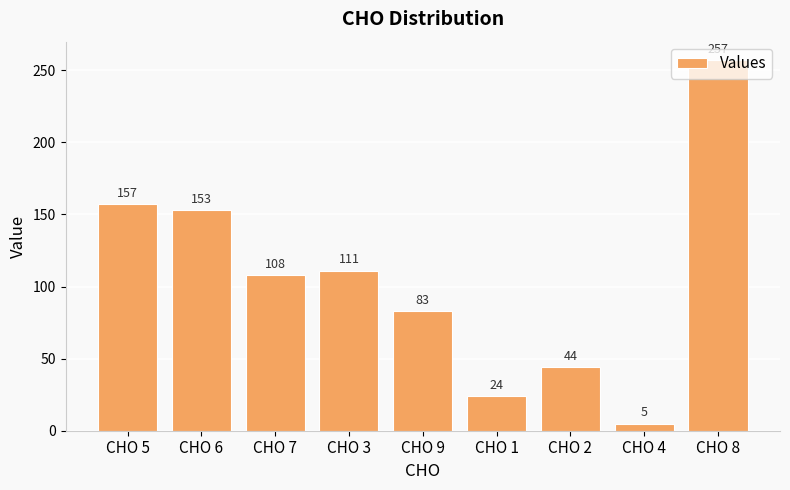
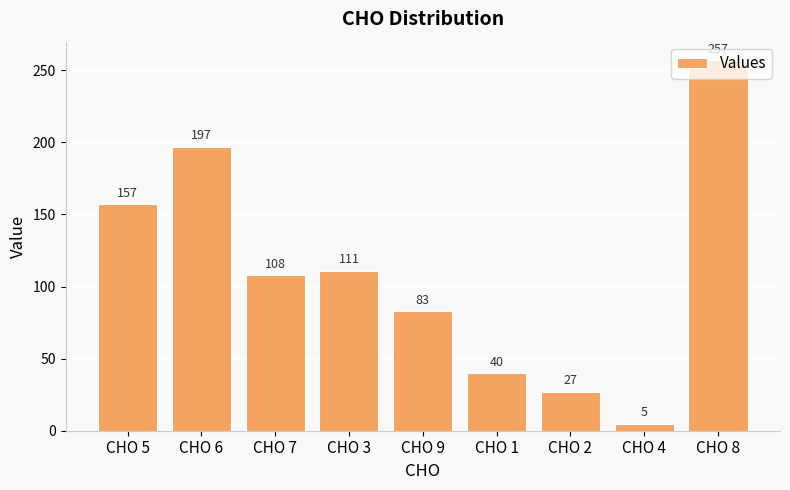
  {
    "CHO 5": 157,
-   "CHO 6": 153,
+   "CHO 6": 197,
    "CHO 7": 108,
    "CHO 3": 111,
    "CHO 9": 83,
-   "CHO 1": 24,
-   "CHO 2": 44,
+   "CHO 1": 40,
+   "CHO 2": 27,
    "CHO 4": 5
  }
